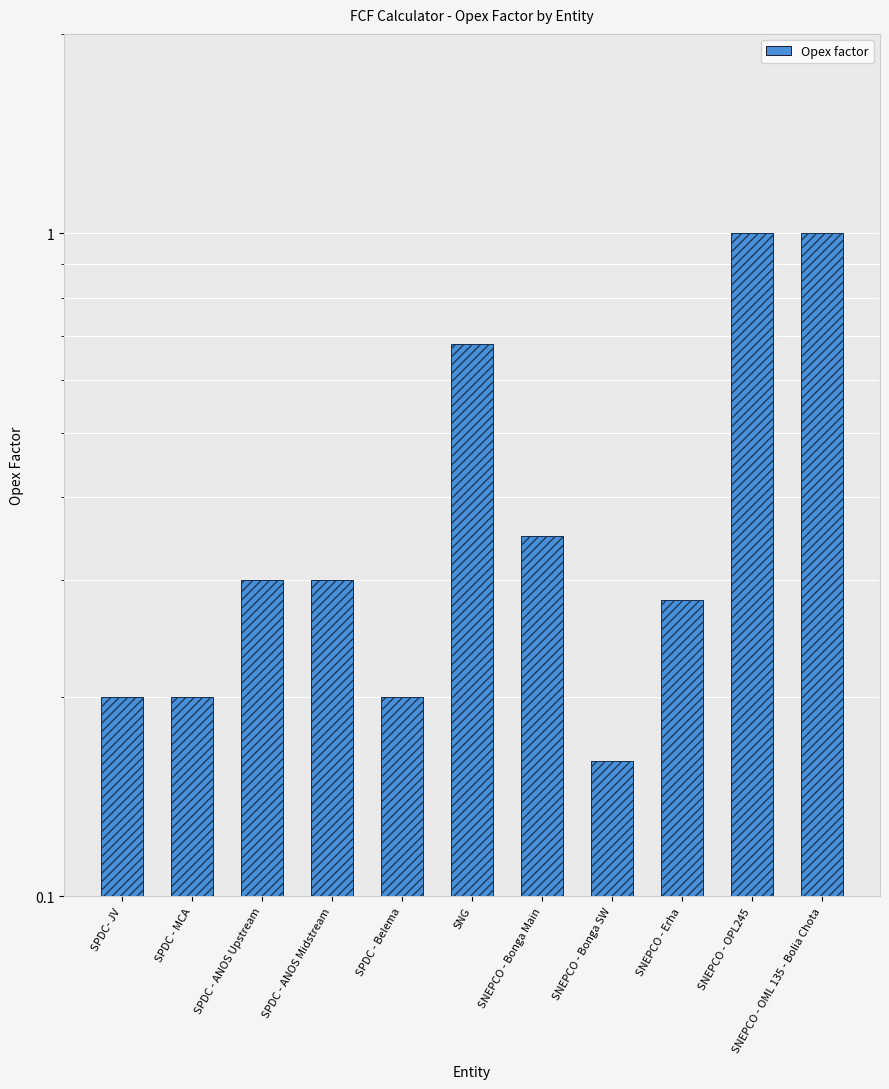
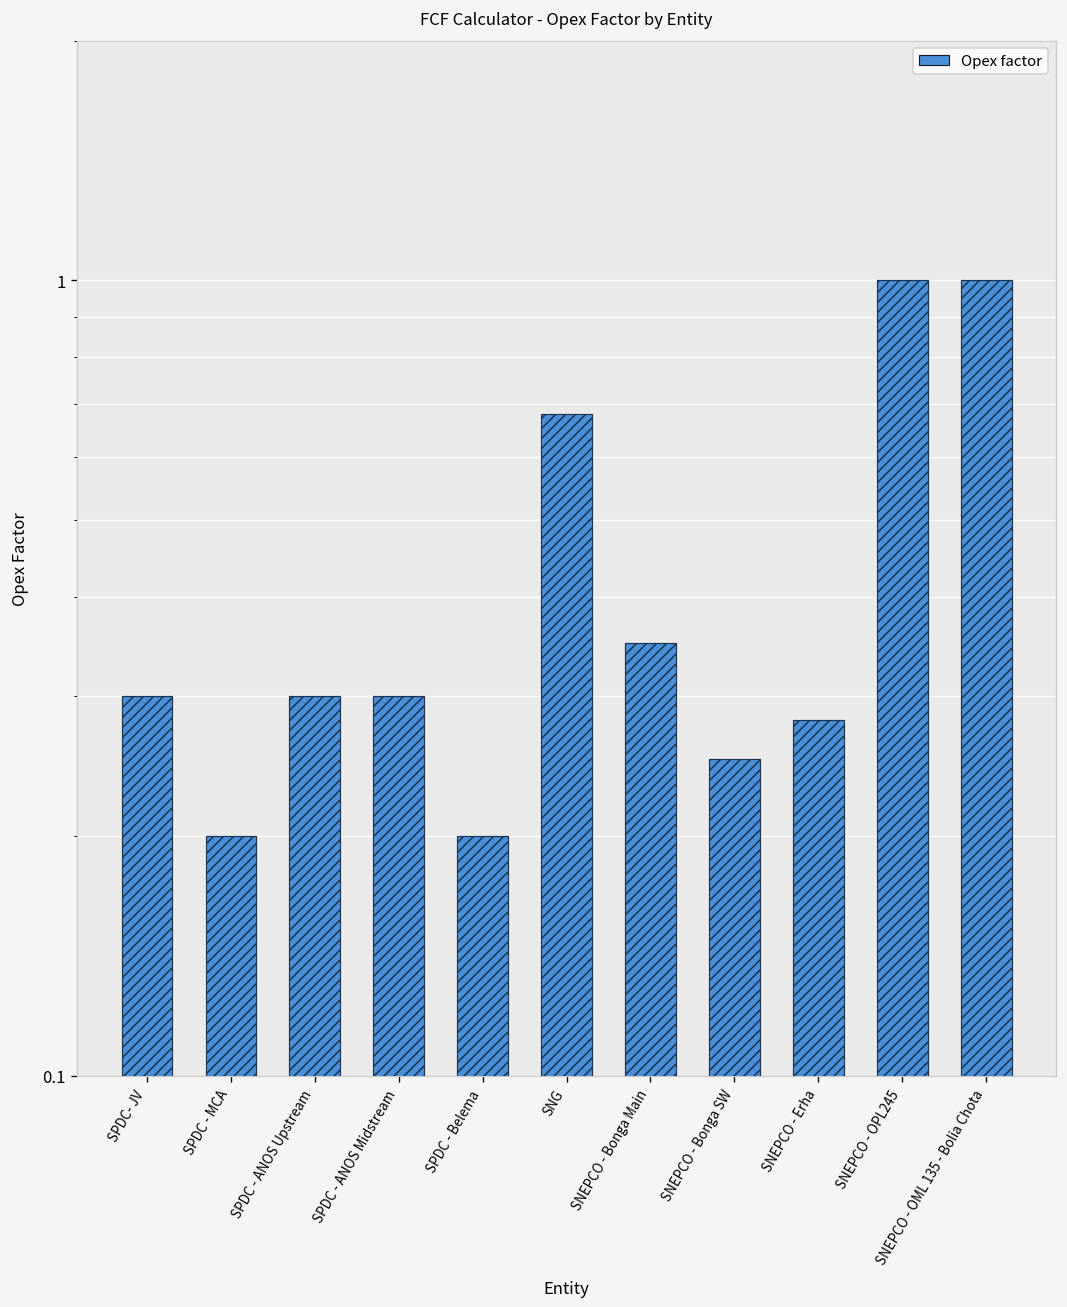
  {
-   "SPDC- JV": 0.2,
+   "SPDC- JV": 0.3,
    "SPDC - MCA": 0.20,
    "SPDC - ANOS Upstream": 0.30,
    "SPDC - ANOS Midstream": 0.30,
    "SPDC - Belema": 0.20,
    "SNG": 0.68,
    "SNEPCO - Bonga Main": 0.35,
-   "SNEPCO - Bonga SW": 0.16,
+   "SNEPCO - Bonga SW": 0.25,
    "SNEPCO - Erha": 0.28,
    "SNEPCO - OPL245": 1.00,
    "SNEPCO - OML 135 - Bolia Chota": 1.00
  }
